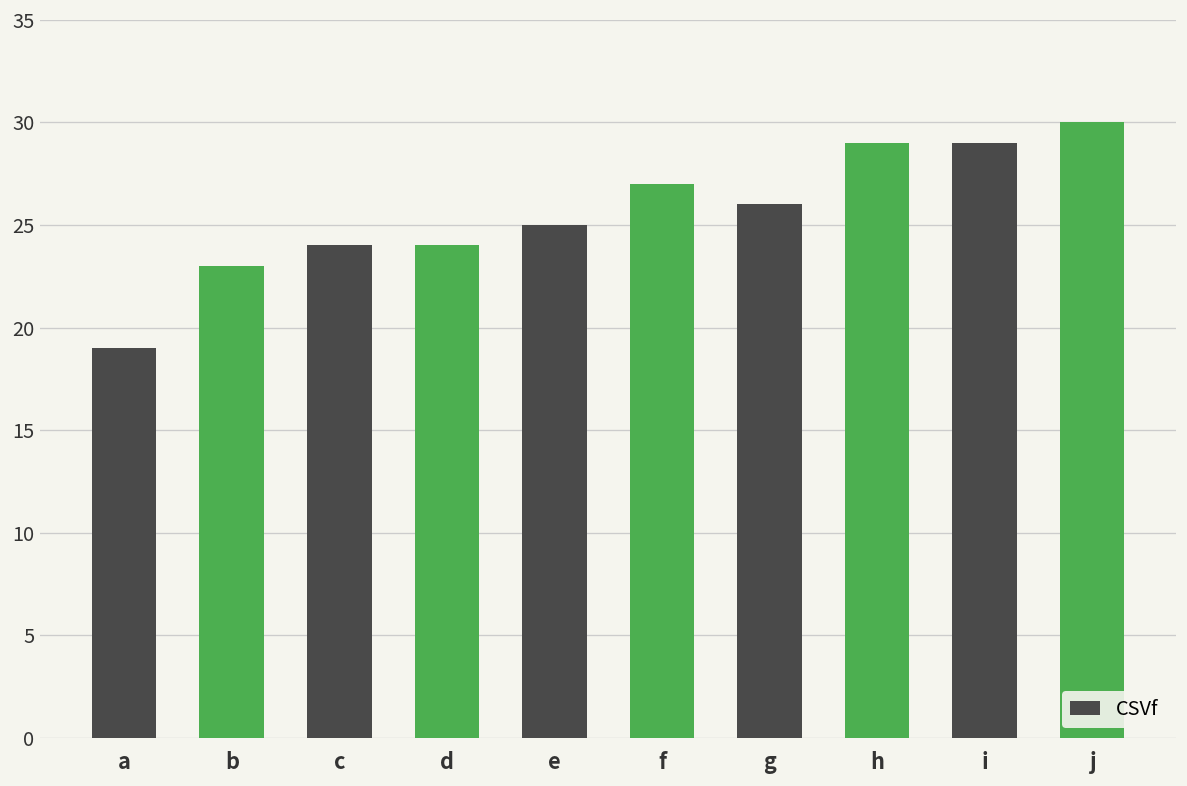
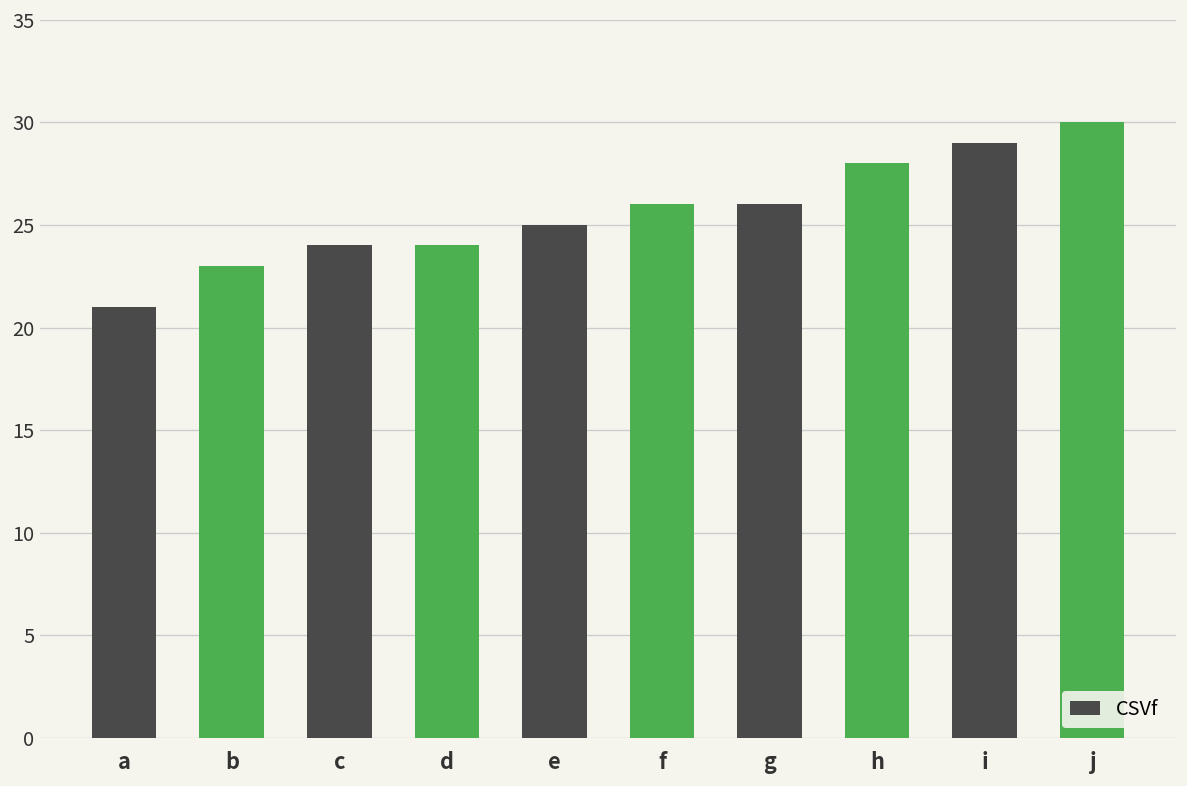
  {
-   "a": 19,
+   "a": 21,
    "b": 23,
    "c": 24,
    "d": 24,
    "e": 25,
-   "f": 27,
+   "f": 26,
    "g": 26,
-   "h": 29,
+   "h": 28,
    "i": 29,
    "j": 30
  }
